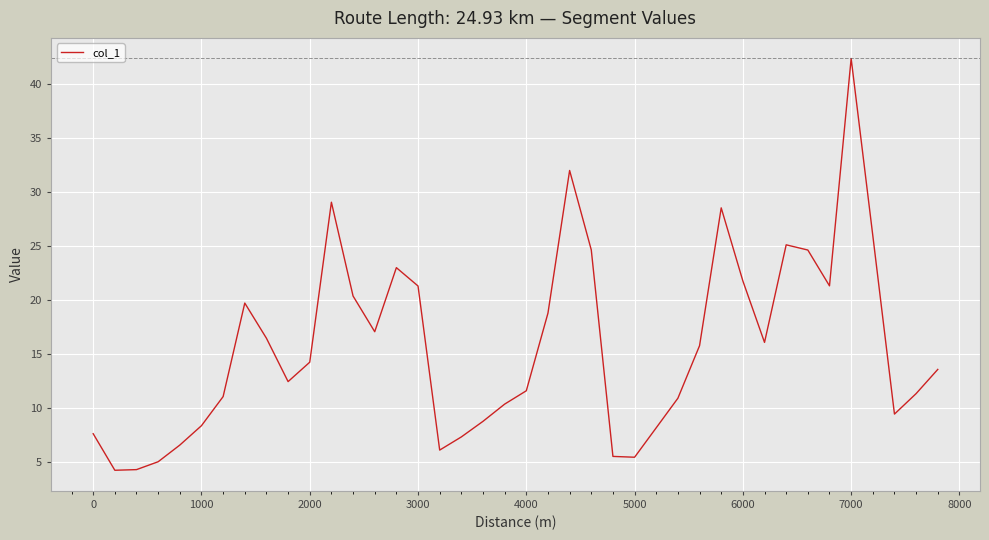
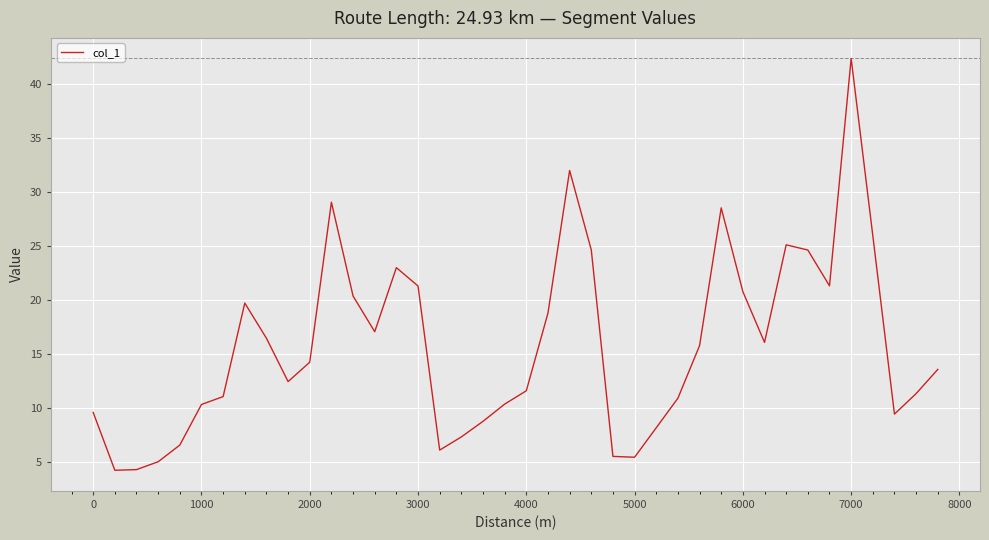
  {
-   "0": 7.6,
-   "1000": 8.4,
+   "0": 9.6,
+   "1000": 10.3,
    "2000": 14.2,
    "3000": 21.3,
    "4000": 11.6,
    "5000": 5.4,
-   "6000": 21.8,
+   "6000": 20.8,
    "7000": 42.3
  }
